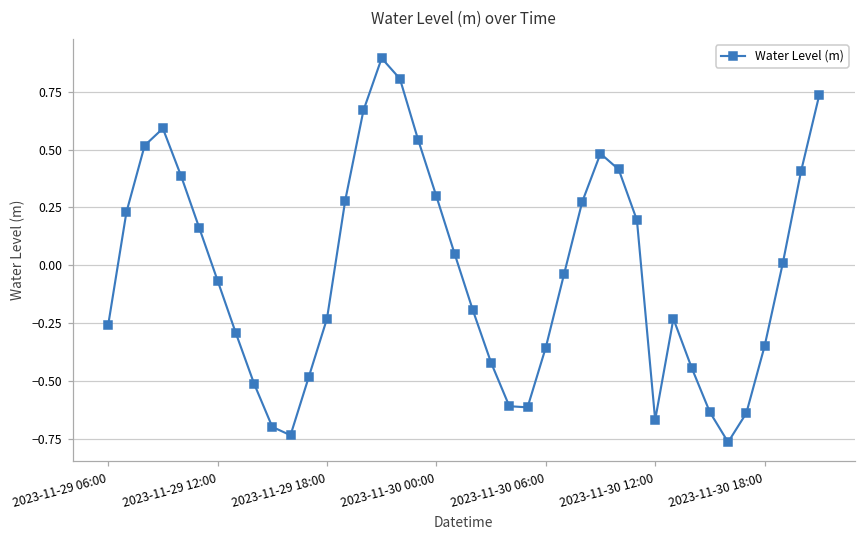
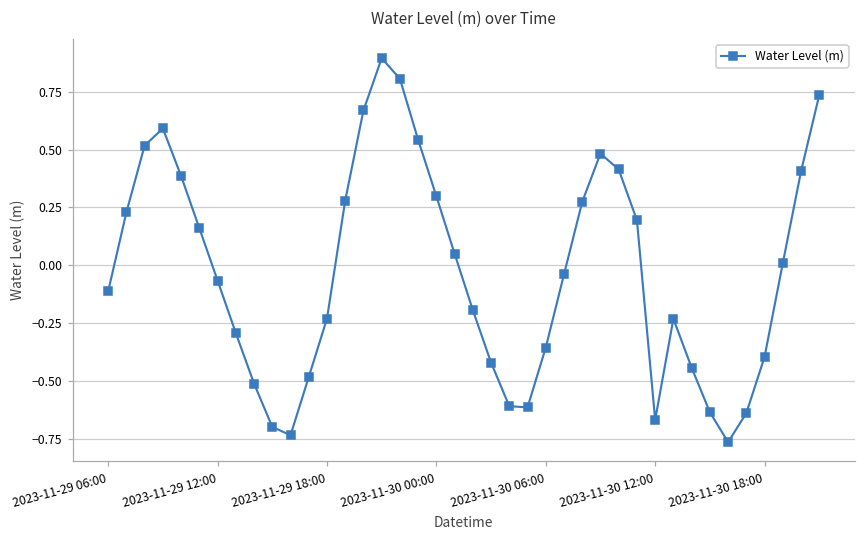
  {
-   "2023-11-29 06:00": -0.26,
+   "2023-11-29 06:00": -0.11,
    "2023-11-29 12:00": -0.07,
    "2023-11-29 18:00": -0.23,
    "2023-11-30 00:00": 0.30,
    "2023-11-30 06:00": -0.35,
    "2023-11-30 12:00": -0.67,
-   "2023-11-30 18:00": -0.35
+   "2023-11-30 18:00": -0.40
  }
